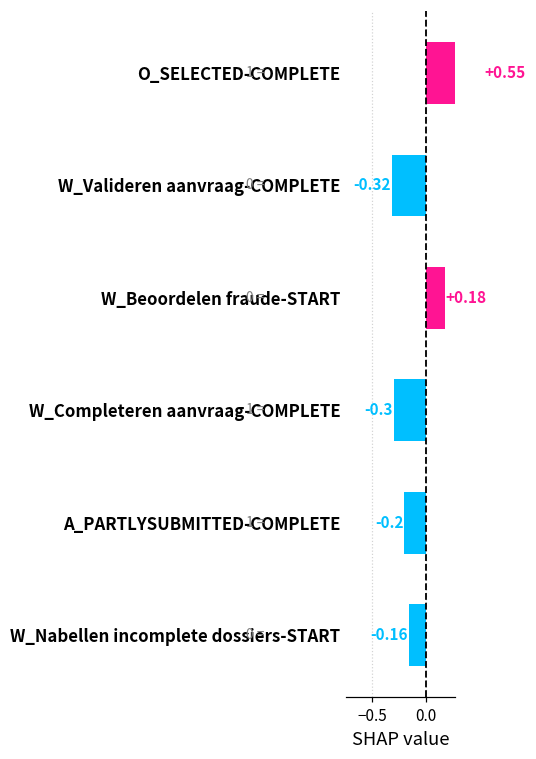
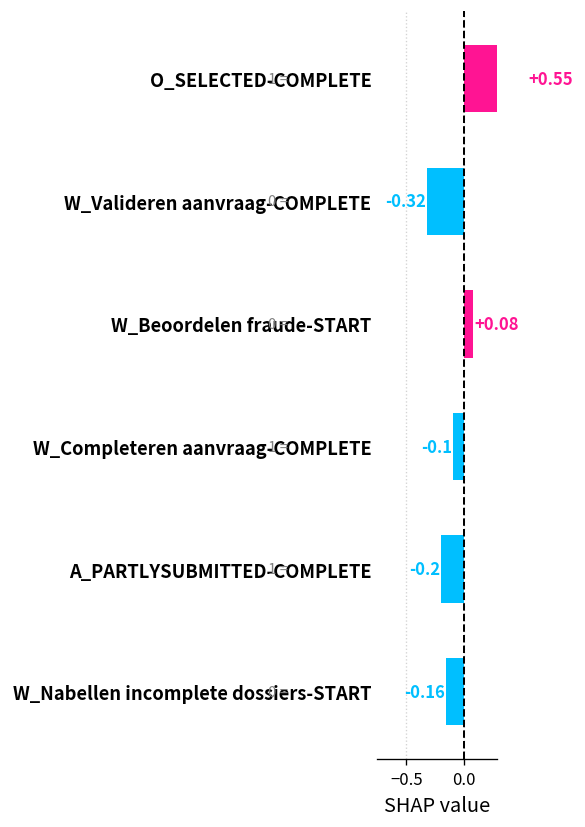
  {
    "W_Valideren aanvraag-COMPLETE": "-0.32",
-   "W_Beoordelen fraude-START": "+0.18",
-   "W_Completeren aanvraag-COMPLETE": "-0.3",
+   "W_Beoordelen fraude-START": "+0.08",
+   "W_Completeren aanvraag-COMPLETE": "-0.1",
    "A_PARTLYSUBMITTED-COMPLETE": "-0.2",
    "W_Nabellen incomplete dossiers-START": "-0.16"
  }
